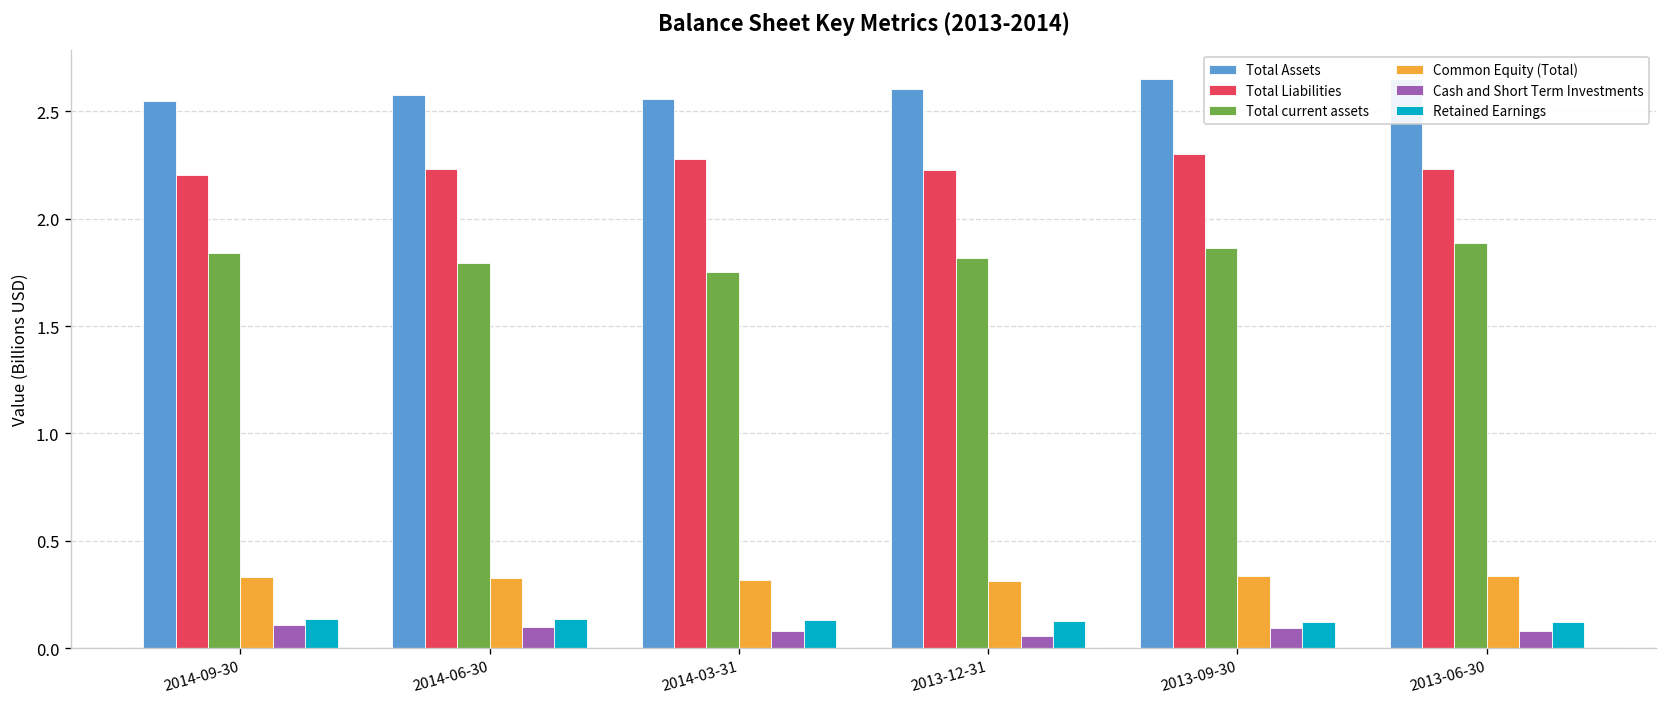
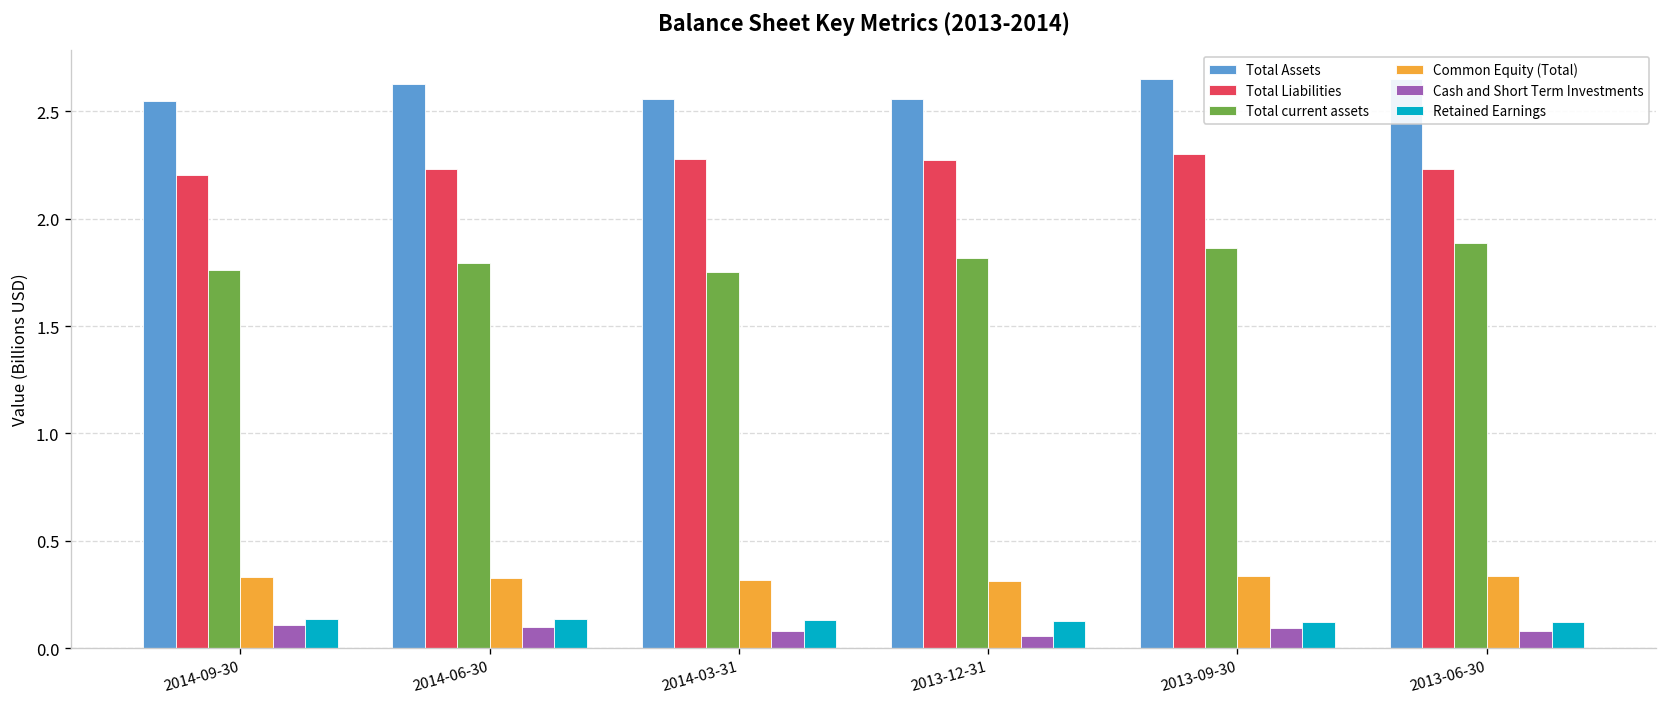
  {
    "Total Assets": {
      "2014-09-30": 2.55,
-     "2014-06-30": 2.58,
+     "2014-06-30": 2.63,
      "2014-03-31": 2.56,
-     "2013-12-31": 2.60,
+     "2013-12-31": 2.56,
      "2013-09-30": 2.65
    },
    "Total Liabilities": {
      "2014-09-30": 2.20,
      "2014-06-30": 2.23,
      "2014-03-31": 2.28,
-     "2013-12-31": 2.23,
+     "2013-12-31": 2.27,
      "2013-09-30": 2.30,
      "2013-06-30": 2.23
    },
    "Total current assets": {
-     "2014-09-30": 1.84,
+     "2014-09-30": 1.76,
      "2014-06-30": 1.80,
      "2014-03-31": 1.75,
      "2013-12-31": 1.82,
      "2013-09-30": 1.86,
      "2013-06-30": 1.89
    },
    "Common Equity (Total)": {
      "2014-09-30": 0.33,
      "2014-06-30": 0.33,
      "2014-03-31": 0.32,
      "2013-12-31": 0.31,
      "2013-09-30": 0.34,
      "2013-06-30": 0.34
    },
    "Cash and Short Term Investments": {
      "2014-09-30": 0.11,
      "2014-06-30": 0.10,
      "2014-03-31": 0.08,
      "2013-12-31": 0.06,
      "2013-09-30": 0.09,
      "2013-06-30": 0.08
    },
    "Retained Earnings": {
      "2014-09-30": 0.14,
      "2014-06-30": 0.13,
      "2014-03-31": 0.13,
      "2013-12-31": 0.13,
      "2013-09-30": 0.12,
      "2013-06-30": 0.12
    }
  }
